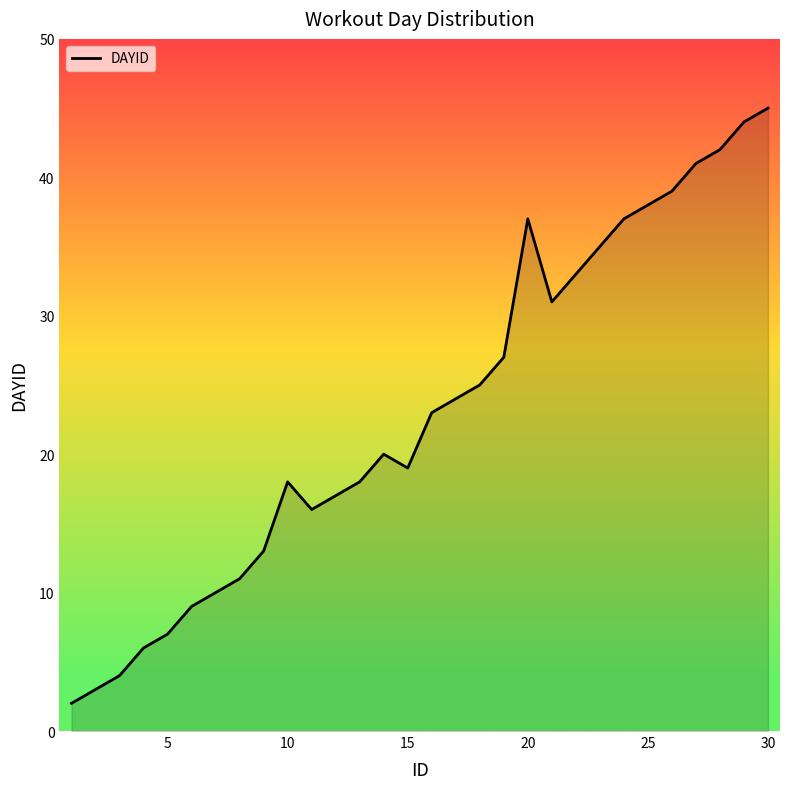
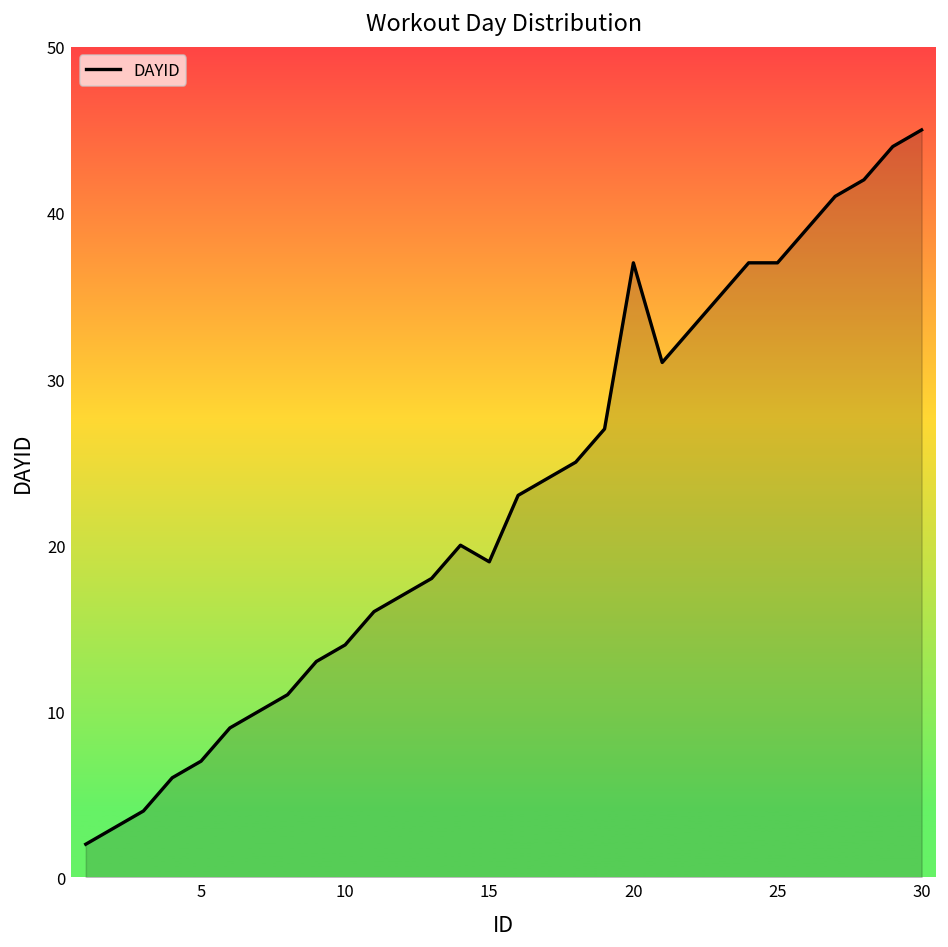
  {
    "5": 7,
-   "10": 18,
+   "10": 14,
    "15": 19,
    "20": 37,
-   "25": 38,
+   "25": 37,
    "30": 45
  }
